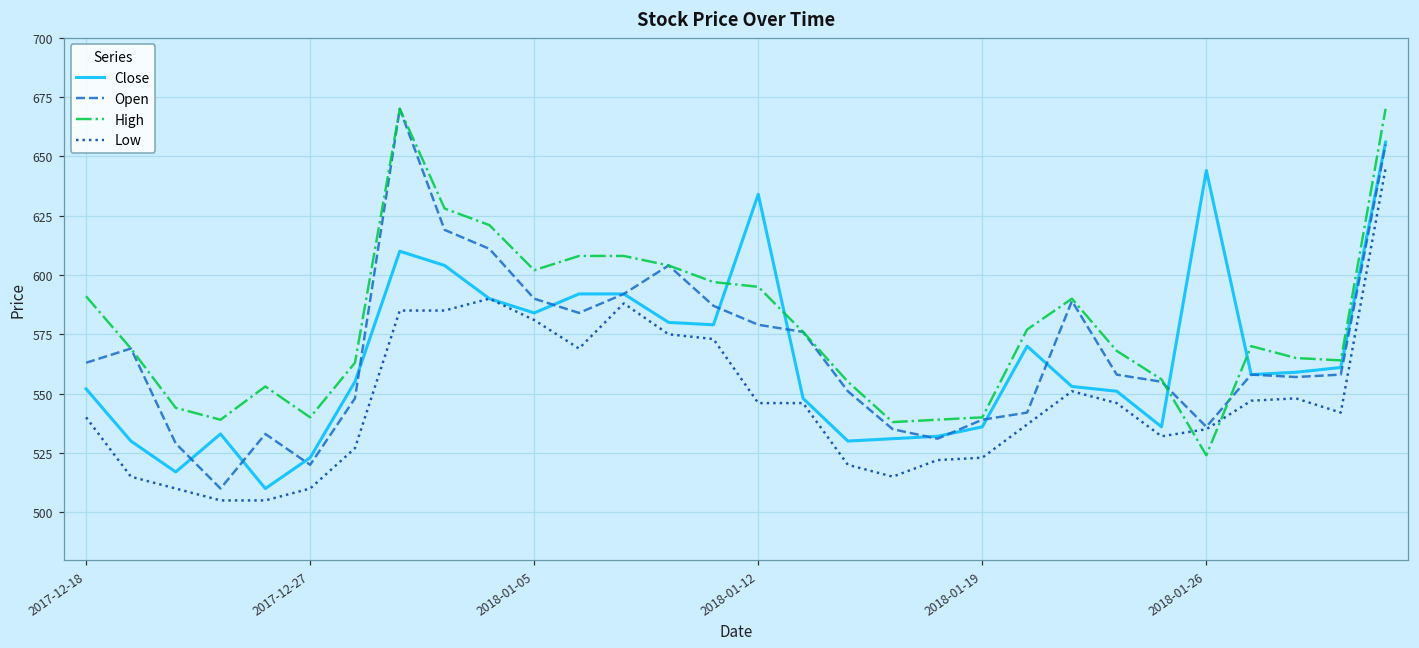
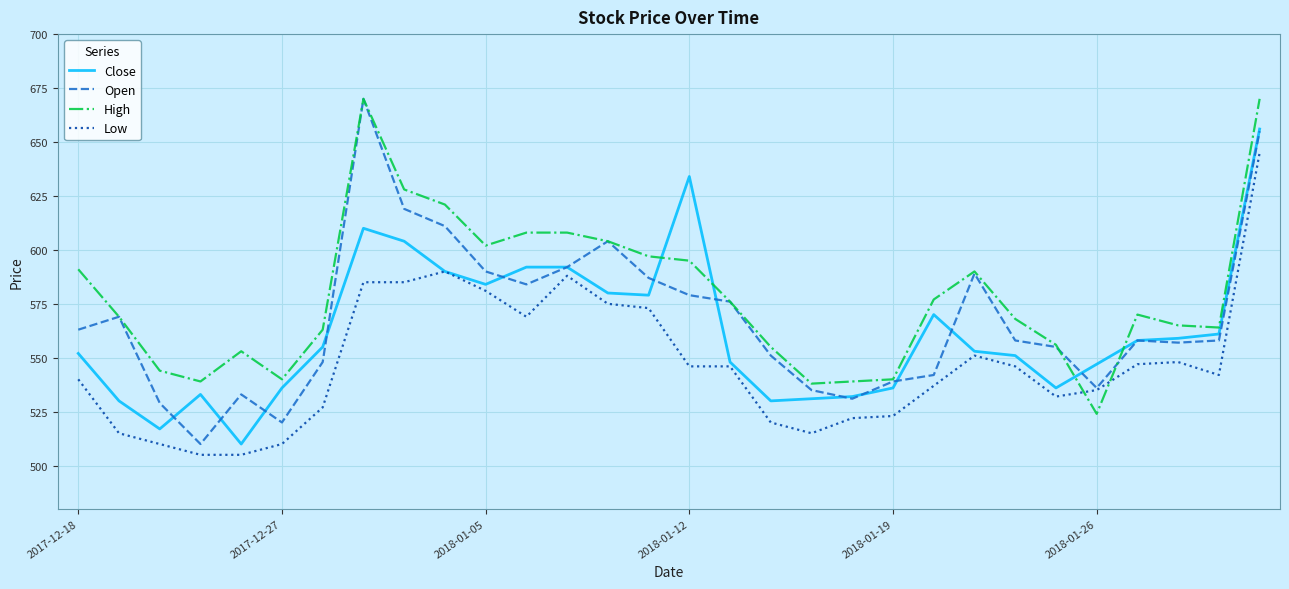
  {
    "Close": {
      "2017-12-18": 552,
-     "2017-12-27": 523,
+     "2017-12-27": 536,
      "2018-01-05": 584,
      "2018-01-12": 634,
      "2018-01-19": 536,
-     "2018-01-26": 644
+     "2018-01-26": 547
    },
    "High": {
      "2017-12-18": 591,
      "2017-12-27": 540,
      "2018-01-05": 602,
      "2018-01-12": 595,
      "2018-01-26": 524
    }
  }
